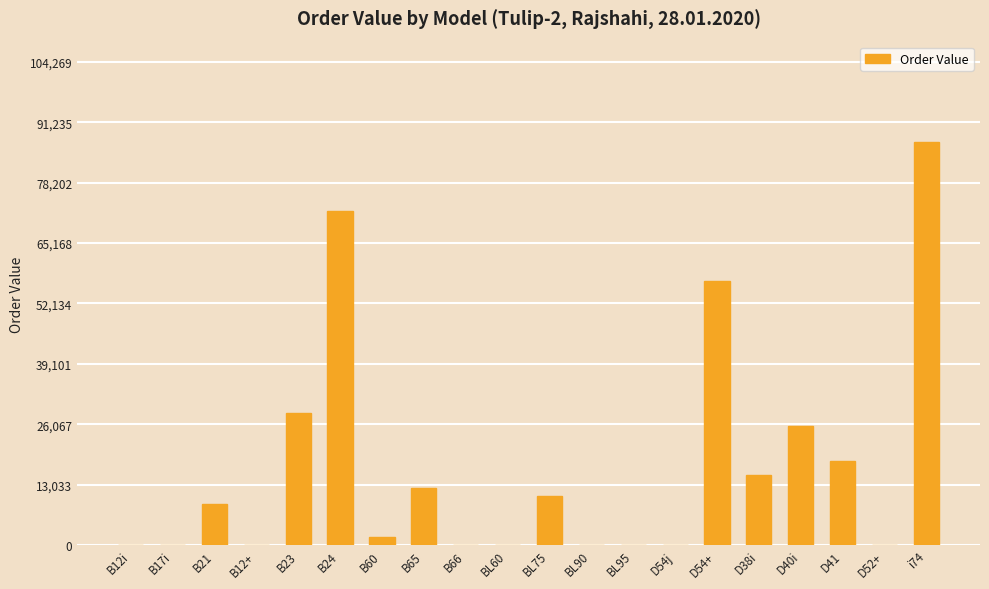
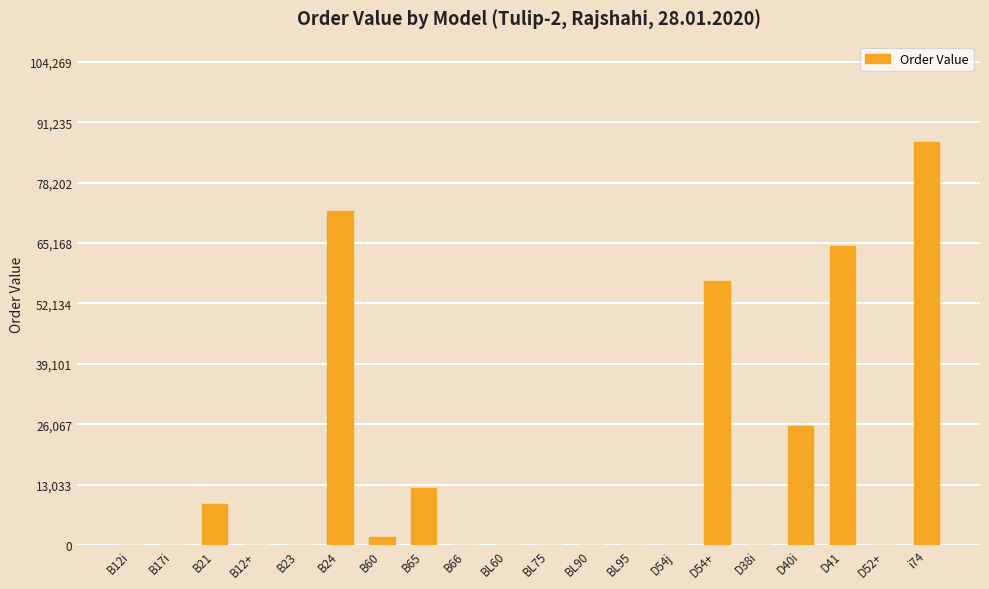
  {
    "B12i": "0",
    "B17i": "0",
    "B21": "9,000",
    "B12+": "0",
-   "B23": "28,000",
+   "B23": "0",
    "B24": "72,000",
    "B60": "2,000",
    "B65": "12,000",
    "B66": "0",
    "BL60": "0",
-   "BL75": "11,000",
+   "BL75": "0",
    "BL90": "0",
    "BL95": "0",
    "D54j": "0",
    "D54+": "57,000",
-   "D38i": "15,000",
+   "D38i": "0",
    "D40i": "26,000",
-   "D41": "18,000",
+   "D41": "65,000",
    "D52+": "0",
    "i74": "87,000"
  }
